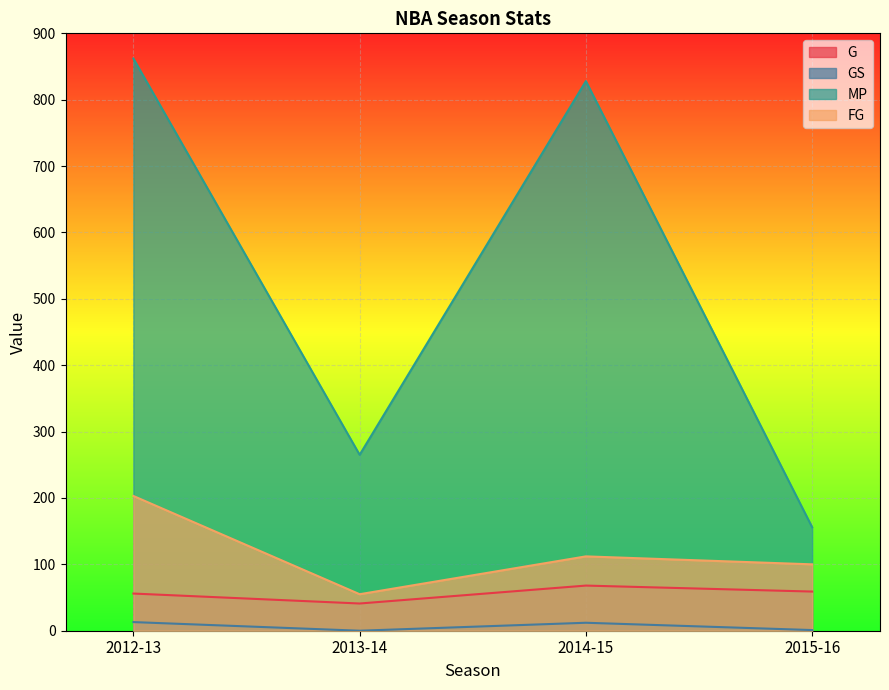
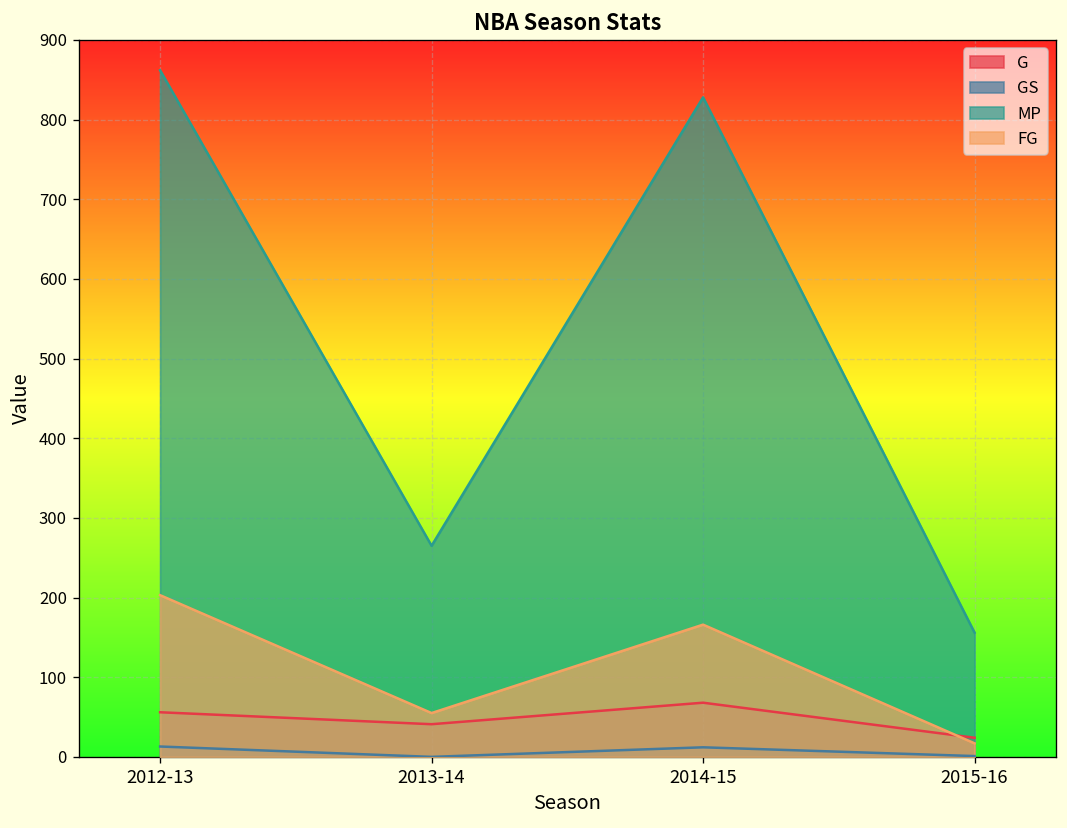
  {
    "G": {
      "2012-13": 60,
      "2013-14": 40,
      "2014-15": 70,
-     "2015-16": 60
+     "2015-16": 20
    },
    "FG": {
      "2012-13": 200,
      "2013-14": 60,
-     "2014-15": 110,
-     "2015-16": 100
+     "2014-15": 170,
+     "2015-16": 20
    }
  }
